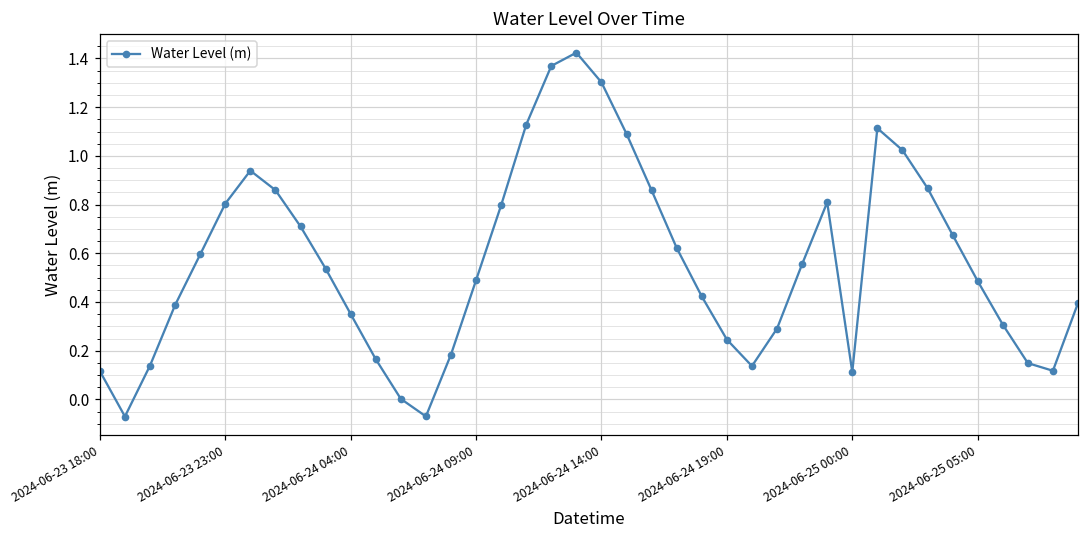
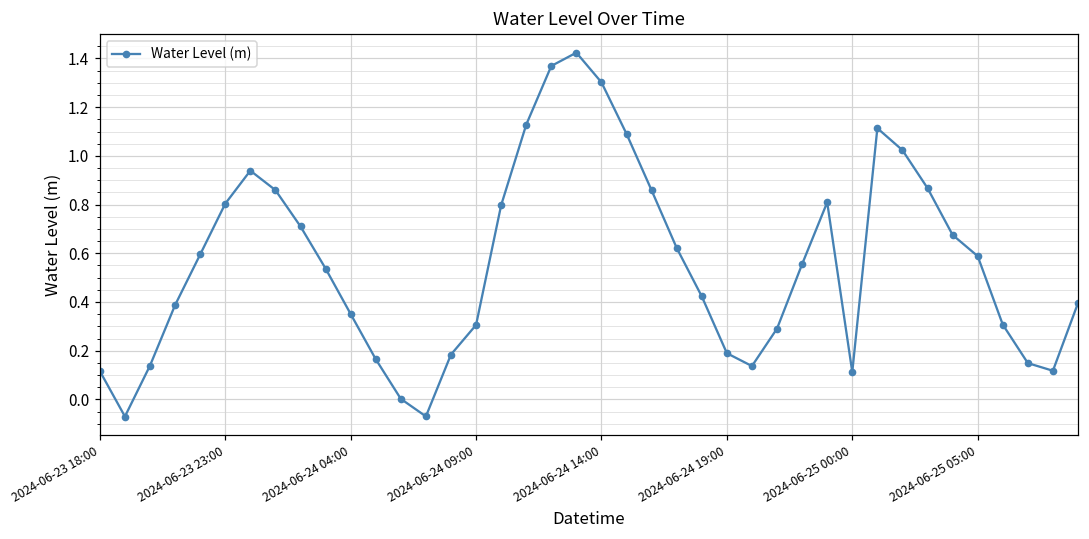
  {
    "2024-06-23 18:00": 0.12,
    "2024-06-23 23:00": 0.80,
    "2024-06-24 04:00": 0.35,
-   "2024-06-24 09:00": 0.49,
+   "2024-06-24 09:00": 0.31,
    "2024-06-24 14:00": 1.30,
-   "2024-06-24 19:00": 0.25,
+   "2024-06-24 19:00": 0.19,
    "2024-06-25 00:00": 0.11,
-   "2024-06-25 05:00": 0.49
+   "2024-06-25 05:00": 0.59
  }
